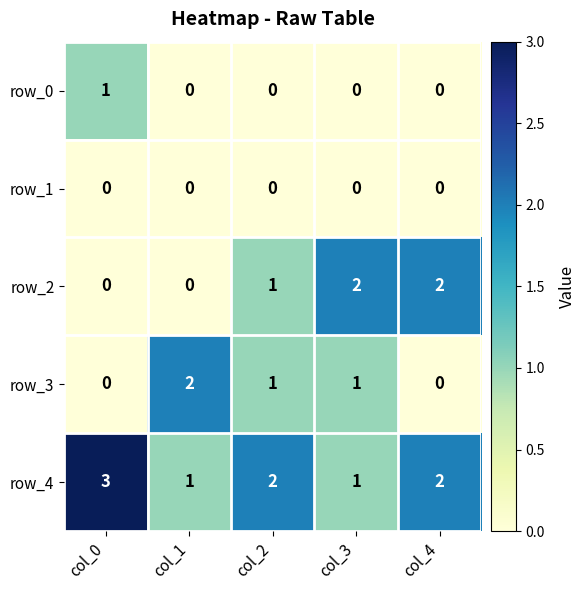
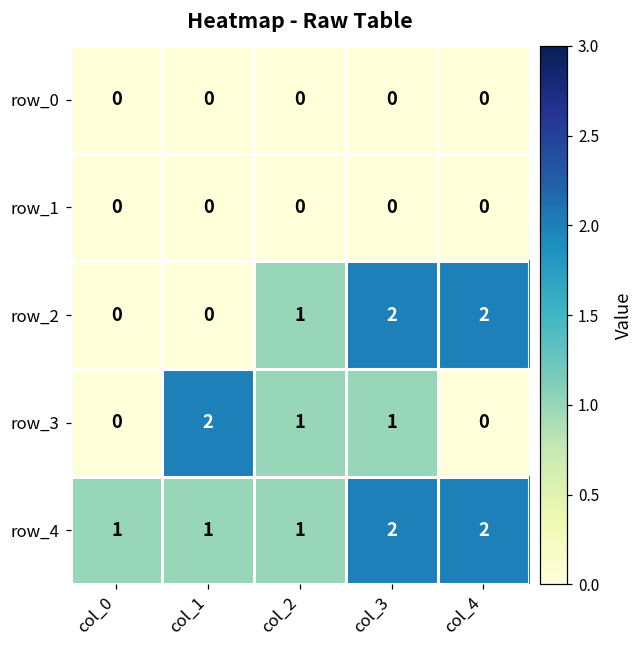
  {
    "row_0": {
-     "col_0": 1,
+     "col_0": 0,
      "col_1": 0,
      "col_2": 0,
      "col_3": 0,
      "col_4": 0
    },
    "row_1": {
      "col_0": 0,
      "col_1": 0,
      "col_2": 0,
      "col_3": 0,
      "col_4": 0
    },
    "row_2": {
      "col_0": 0,
      "col_1": 0,
      "col_2": 1,
      "col_3": 2,
      "col_4": 2
    },
    "row_3": {
      "col_0": 0,
      "col_1": 2,
      "col_2": 1,
      "col_3": 1,
      "col_4": 0
    },
    "row_4": {
-     "col_0": 3,
+     "col_0": 1,
      "col_1": 1,
-     "col_2": 2,
-     "col_3": 1,
+     "col_2": 1,
+     "col_3": 2,
      "col_4": 2
    }
  }
